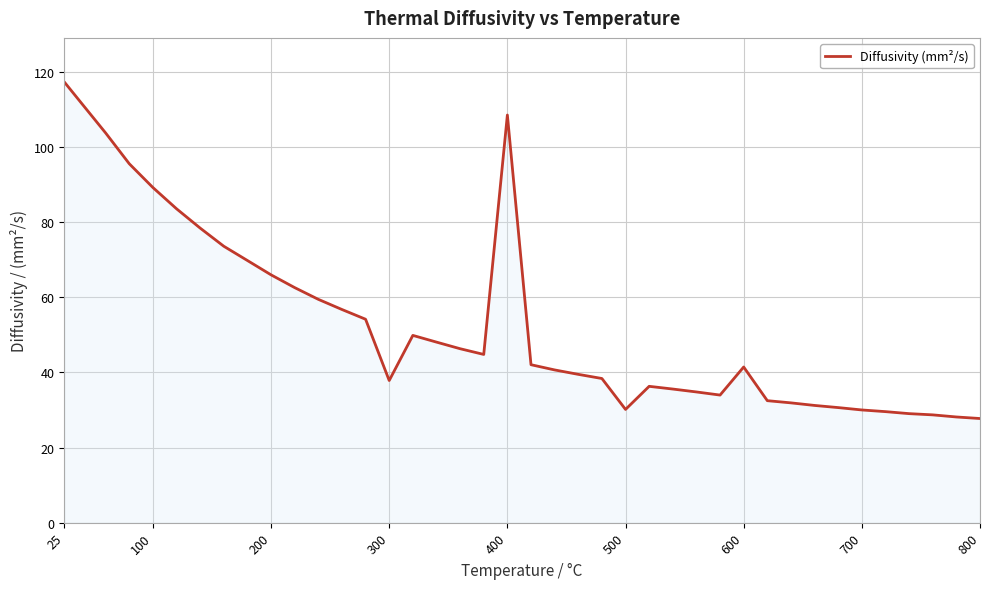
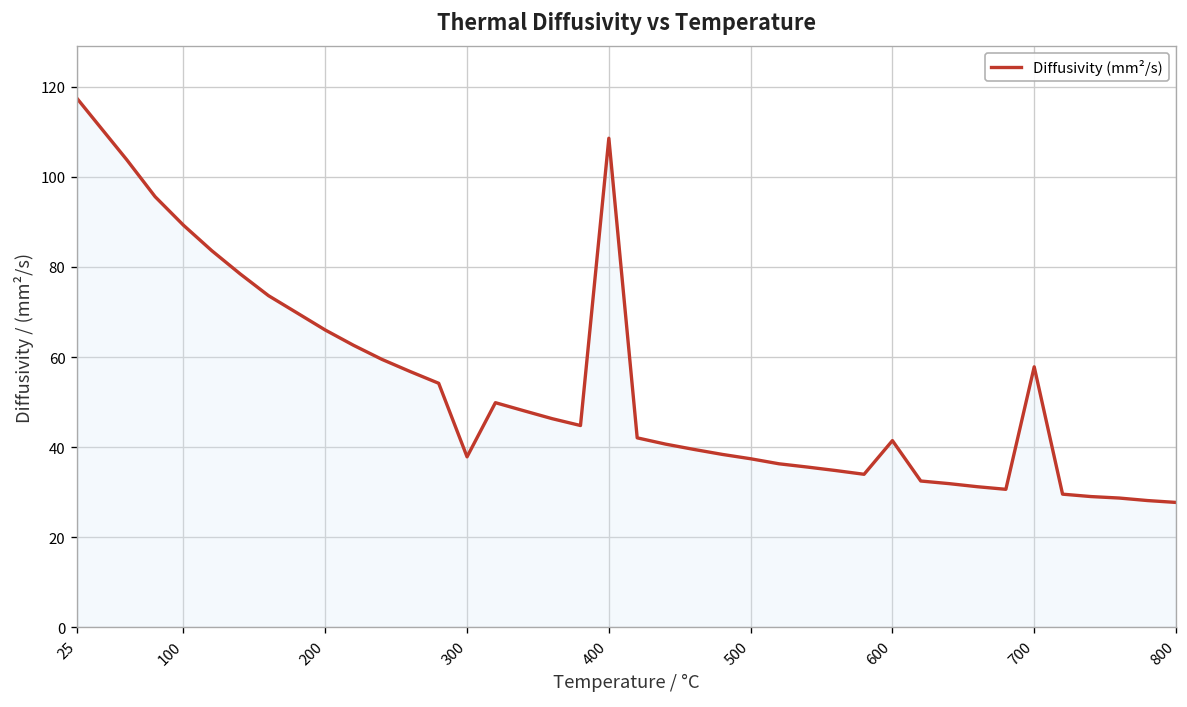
  {
    "25": 117,
    "100": 89,
    "200": 66,
    "300": 38,
    "400": 109,
-   "500": 30,
+   "500": 37,
    "600": 41,
-   "700": 30,
+   "700": 58,
    "800": 28
  }
